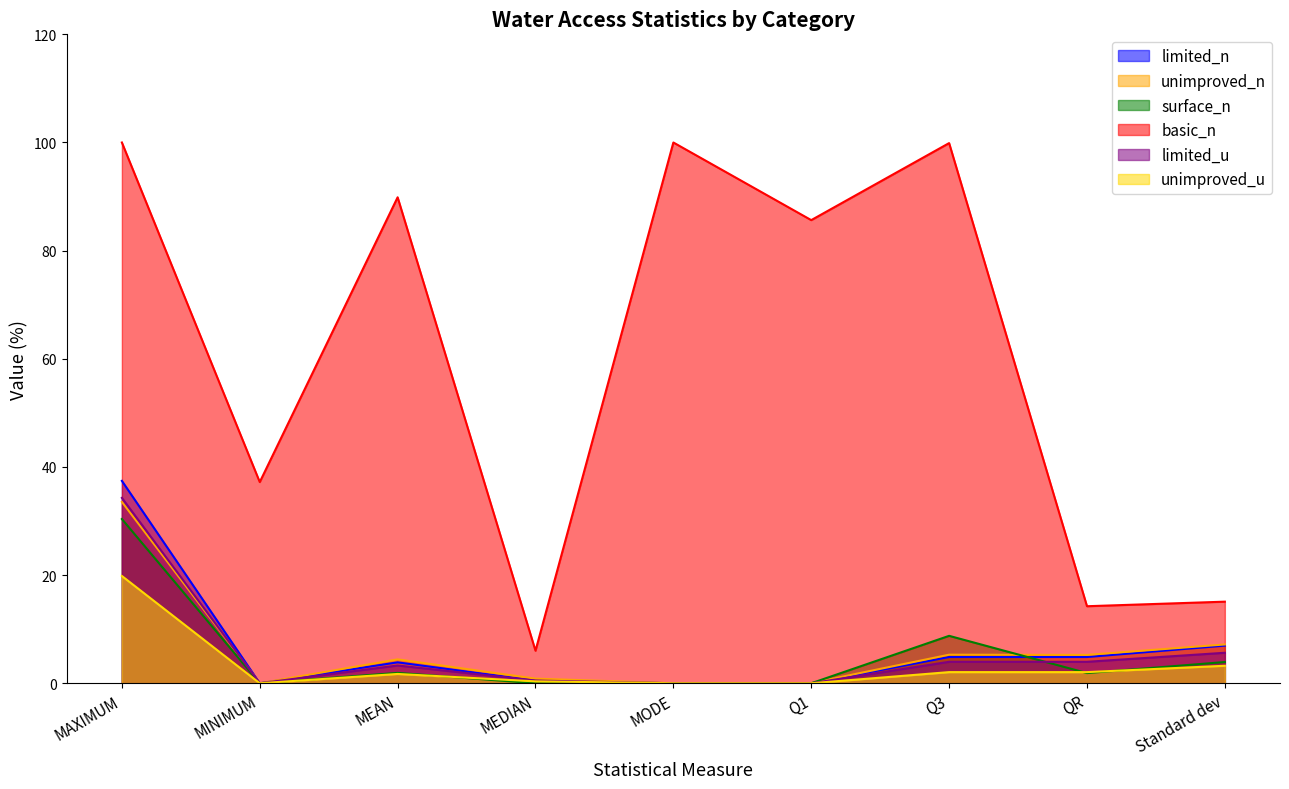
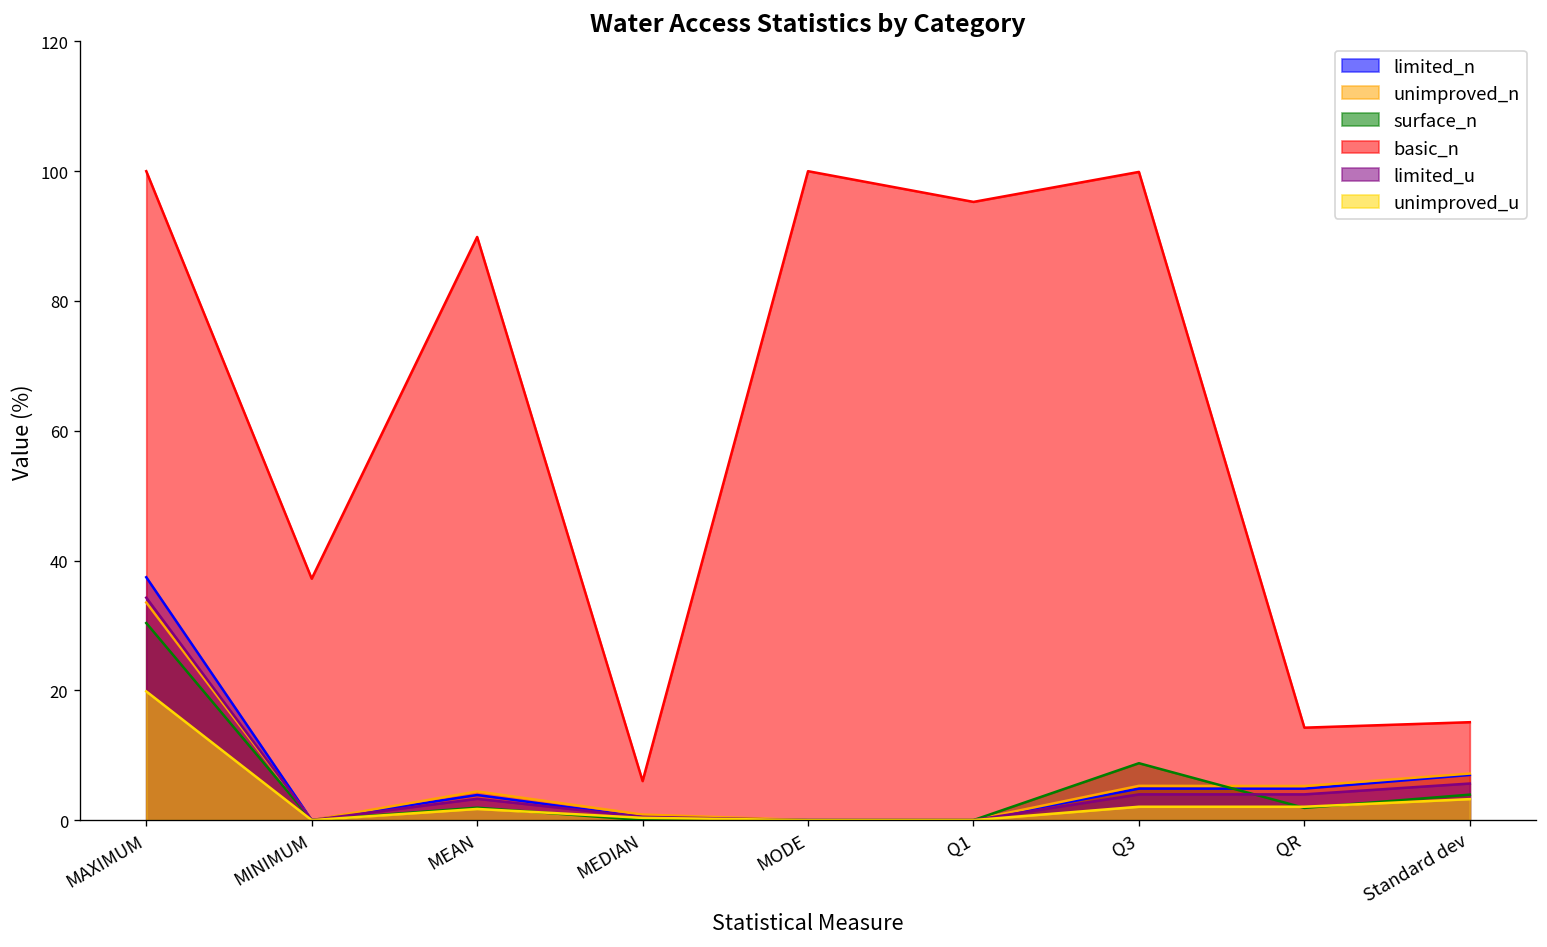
  {
    "limited_n": {
      "MAXIMUM": 37,
      "MEAN": 4
    },
    "surface_n": {
      "MAXIMUM": 30,
      "Q3": 9,
      "Standard dev": 4
    },
    "basic_n": {
      "MAXIMUM": 100,
      "MINIMUM": 37,
      "MEAN": 90,
      "MEDIAN": 6,
      "MODE": 100,
-     "Q1": 86,
+     "Q1": 95,
      "Q3": 100,
      "QR": 14,
      "Standard dev": 15
    },
    "limited_u": {
      "MAXIMUM": 34,
      "MEAN": 3,
      "Q3": 4,
      "QR": 4,
      "Standard dev": 6
    }
  }
